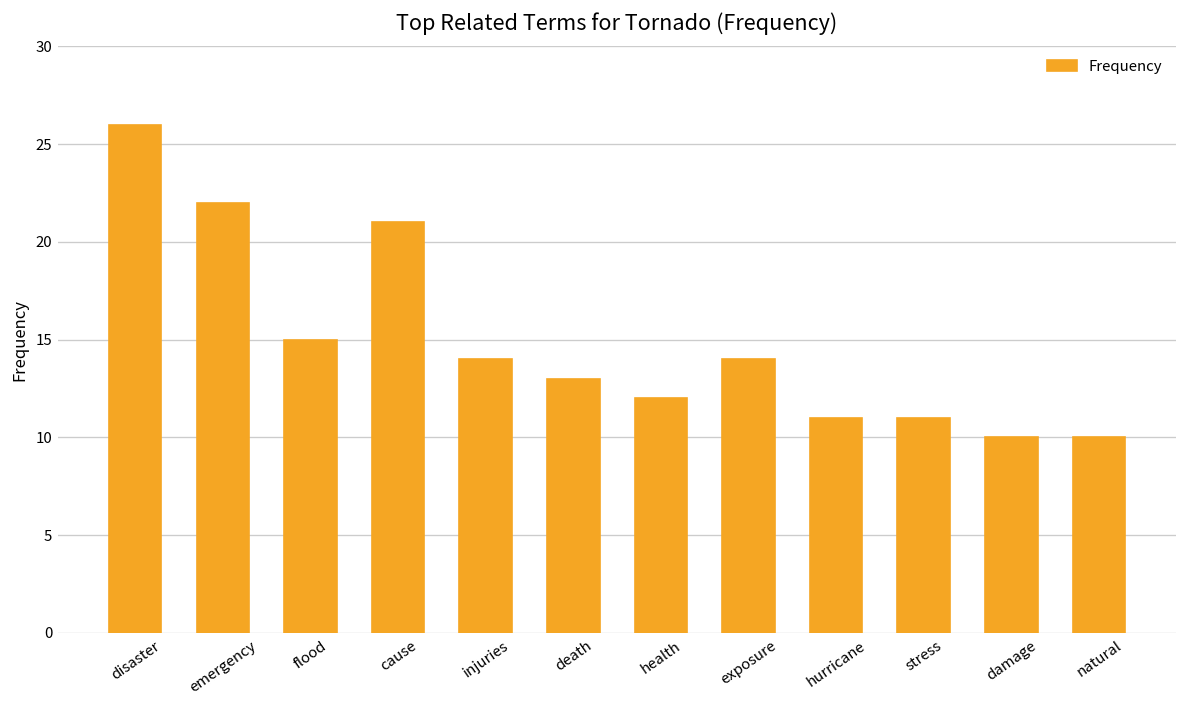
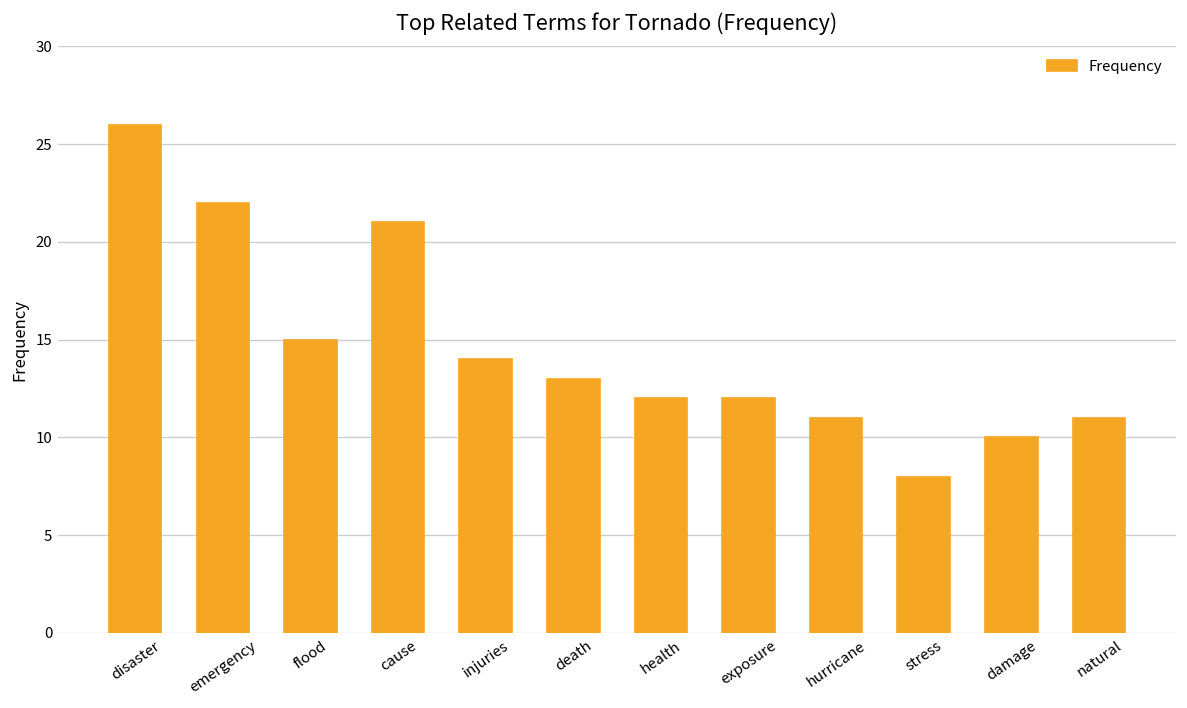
  {
    "disaster": 26,
    "emergency": 22,
    "flood": 15,
    "cause": 21,
    "injuries": 14,
    "death": 13,
    "health": 12,
-   "exposure": 14,
+   "exposure": 12,
    "hurricane": 11,
-   "stress": 11,
+   "stress": 8,
    "damage": 10,
-   "natural": 10
+   "natural": 11
  }
